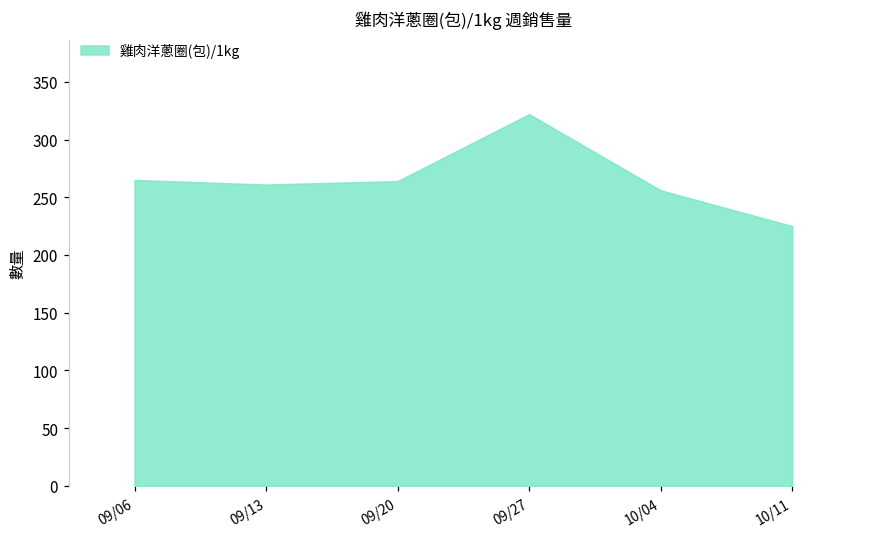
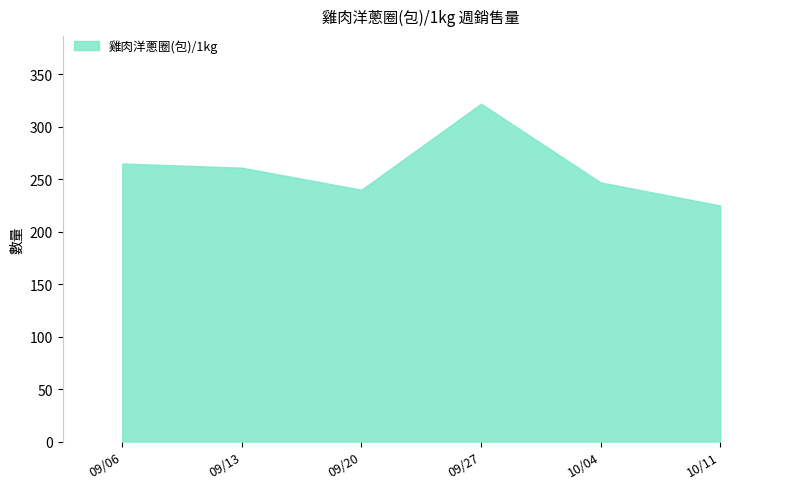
  {
    "09/06": 265,
    "09/13": 261,
-   "09/20": 264,
+   "09/20": 240,
    "09/27": 322,
-   "10/04": 256,
+   "10/04": 247,
    "10/11": 225
  }
